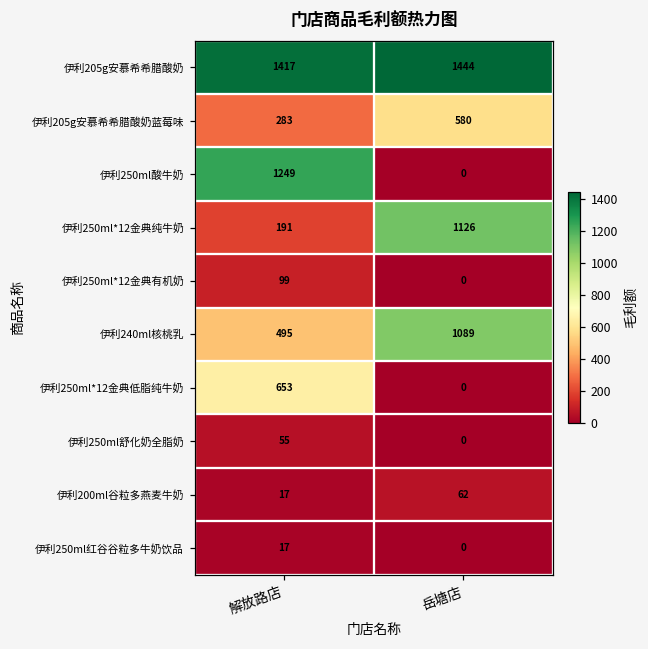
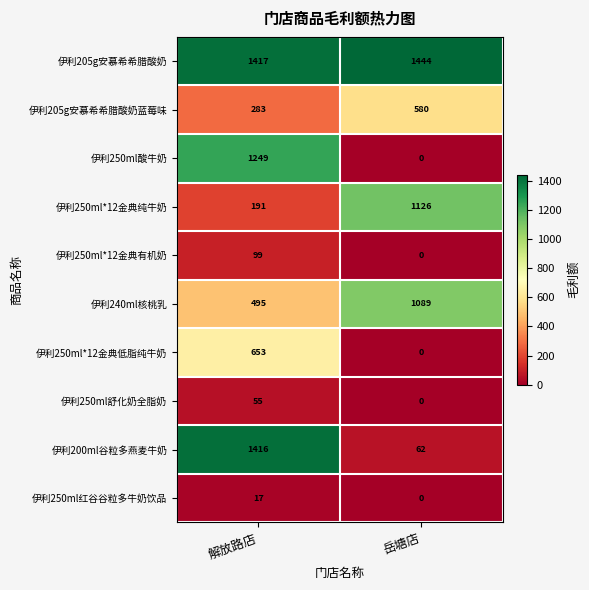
  {
    "伊利205g安慕希希腊酸奶": {
      "解放路店": 1417,
      "岳塘店": 1444
    },
    "伊利205g安慕希希腊酸奶蓝莓味": {
      "解放路店": 283,
      "岳塘店": 580
    },
    "伊利250ml酸牛奶": {
      "解放路店": 1249,
      "岳塘店": 0
    },
    "伊利250ml*12金典纯牛奶": {
      "解放路店": 191,
      "岳塘店": 1126
    },
    "伊利250ml*12金典有机奶": {
      "解放路店": 99,
      "岳塘店": 0
    },
    "伊利240ml核桃乳": {
      "解放路店": 495,
      "岳塘店": 1089
    },
    "伊利250ml*12金典低脂纯牛奶": {
      "解放路店": 653,
      "岳塘店": 0
    },
    "伊利250ml舒化奶全脂奶": {
      "解放路店": 55,
      "岳塘店": 0
    },
    "伊利200ml谷粒多燕麦牛奶": {
-     "解放路店": 17,
+     "解放路店": 1416,
      "岳塘店": 62
    },
    "伊利250ml红谷谷粒多牛奶饮品": {
      "解放路店": 17,
      "岳塘店": 0
    }
  }
